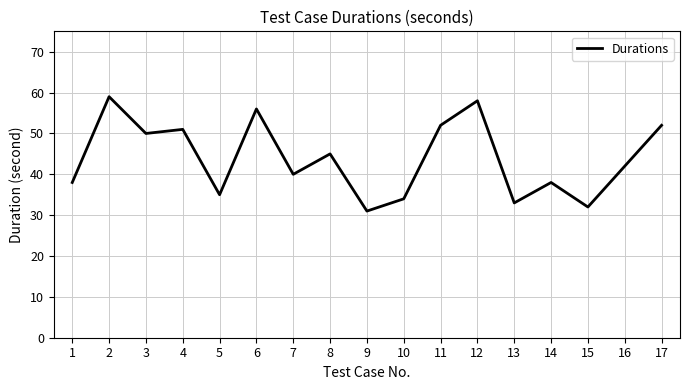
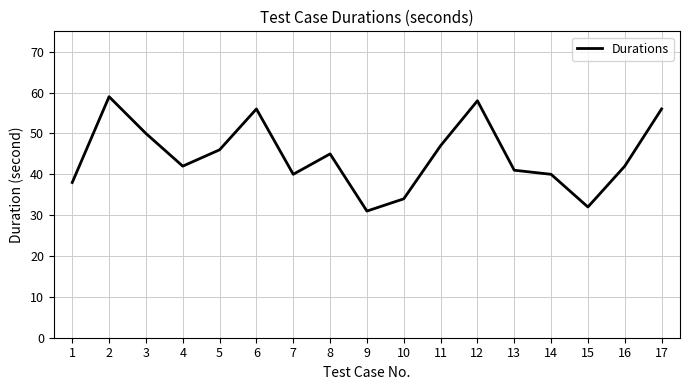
  {
    "1": 38,
    "2": 59,
    "3": 50,
-   "4": 51,
-   "5": 35,
+   "4": 42,
+   "5": 46,
    "6": 56,
    "7": 40,
    "8": 45,
    "9": 31,
    "10": 34,
-   "11": 52,
+   "11": 47,
    "12": 58,
-   "13": 33,
-   "14": 38,
+   "13": 41,
+   "14": 40,
    "15": 32,
    "16": 42,
-   "17": 52
+   "17": 56
  }
